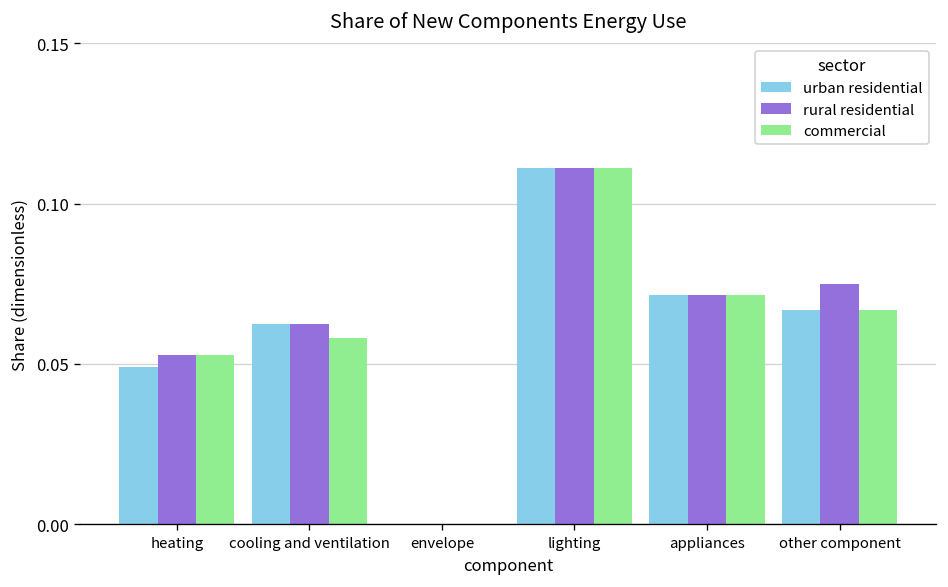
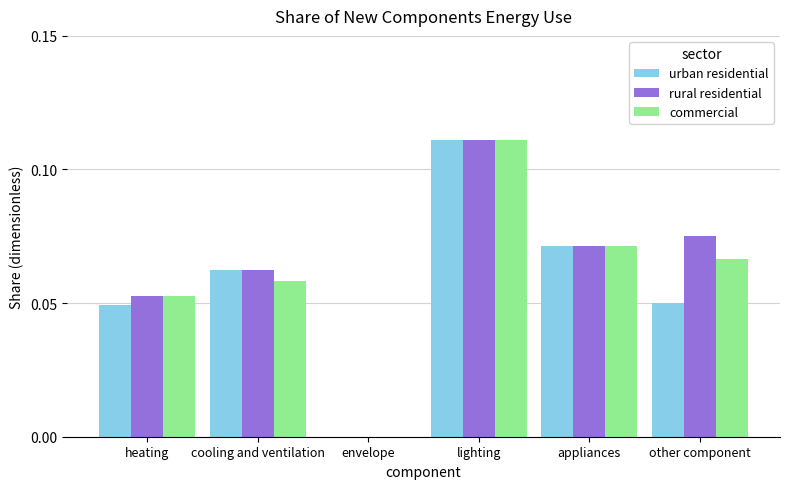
  {
    "urban residential": {
      "heating": 0.049,
      "cooling and ventilation": 0.063,
      "envelope": 0.000,
      "lighting": 0.111,
      "appliances": 0.071,
-     "other component": 0.067
+     "other component": 0.050
    },
    "rural residential": {
      "heating": 0.053,
      "cooling and ventilation": 0.063,
      "envelope": 0.000,
      "lighting": 0.111,
      "appliances": 0.071,
      "other component": 0.075
    },
    "commercial": {
      "heating": 0.053,
      "cooling and ventilation": 0.058,
      "envelope": 0.000,
      "lighting": 0.111,
      "appliances": 0.071,
      "other component": 0.067
    }
  }
